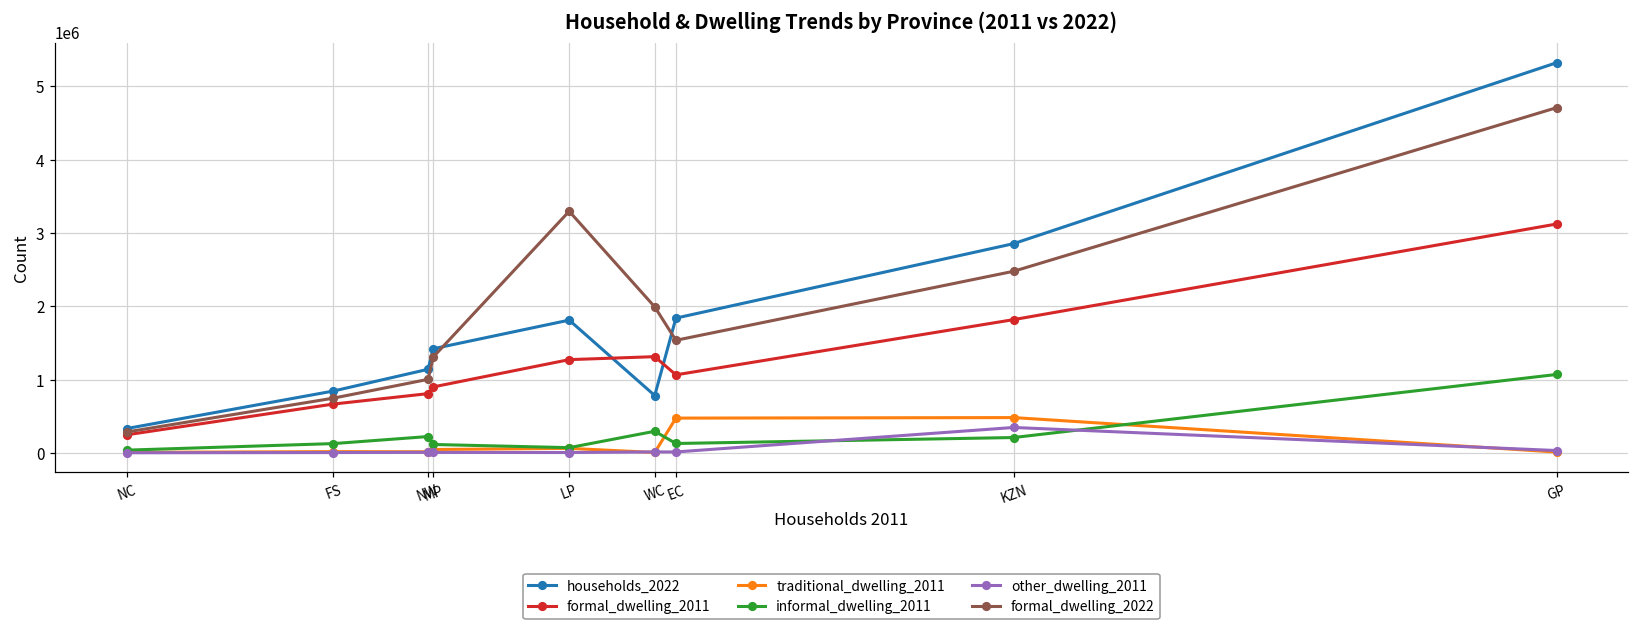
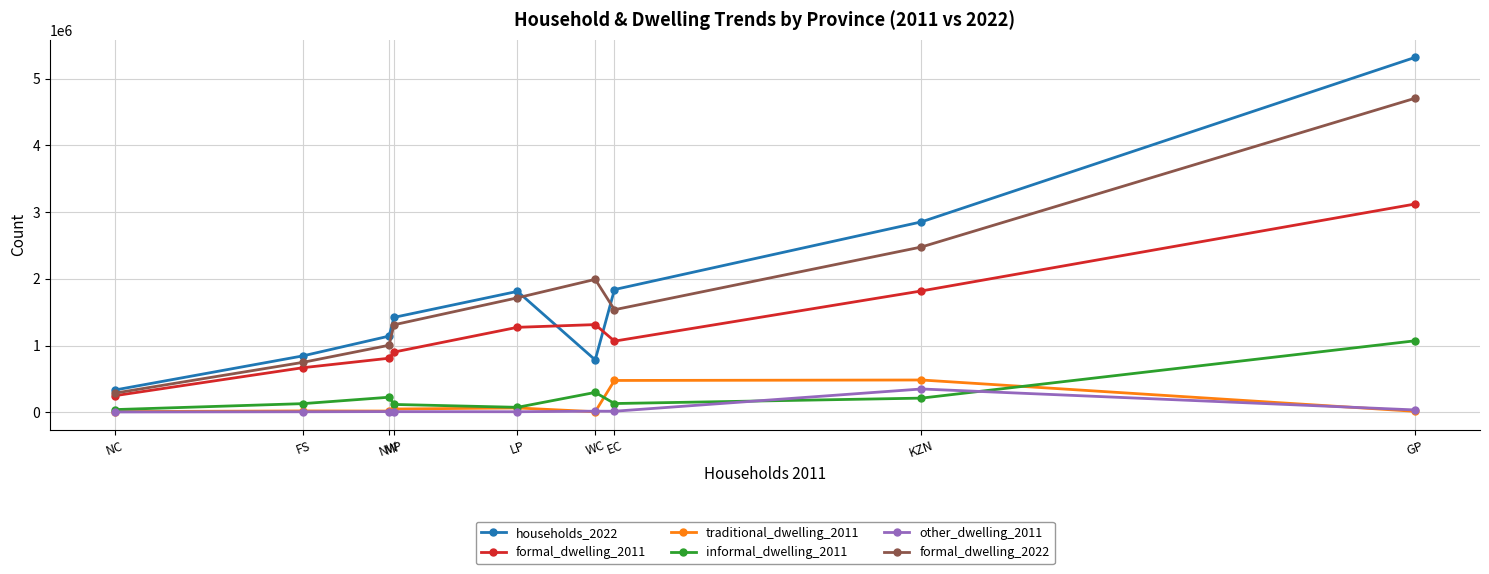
  {
    "households_2022": {
      "NC": 300000,
      "FS": 800000,
      "NW": 1100000,
      "MP": 1400000,
      "LP": 1800000,
      "WC": 800000,
      "EC": 1800000,
      "KZN": 2900000,
      "GP": 5300000
    },
    "formal_dwelling_2011": {
      "FS": 700000,
      "NW": 800000,
      "MP": 900000,
      "LP": 1300000,
      "WC": 1300000,
      "EC": 1100000,
      "KZN": 1800000,
      "GP": 3100000
    },
    "traditional_dwelling_2011": {
      "MP": 0,
      "EC": 500000,
      "KZN": 500000
    },
    "informal_dwelling_2011": {
      "FS": 100000,
      "NW": 200000,
      "MP": 100000,
      "WC": 300000,
      "EC": 100000,
      "KZN": 200000,
      "GP": 1100000
    },
    "other_dwelling_2011": {
      "MP": 0,
      "LP": 0,
      "EC": 0,
      "KZN": 300000
    },
    "formal_dwelling_2022": {
      "FS": 700000,
      "NW": 1000000,
      "MP": 1300000,
-     "LP": 3300000,
+     "LP": 1700000,
      "WC": 2000000,
      "EC": 1500000,
      "KZN": 2500000,
      "GP": 4700000
    }
  }
